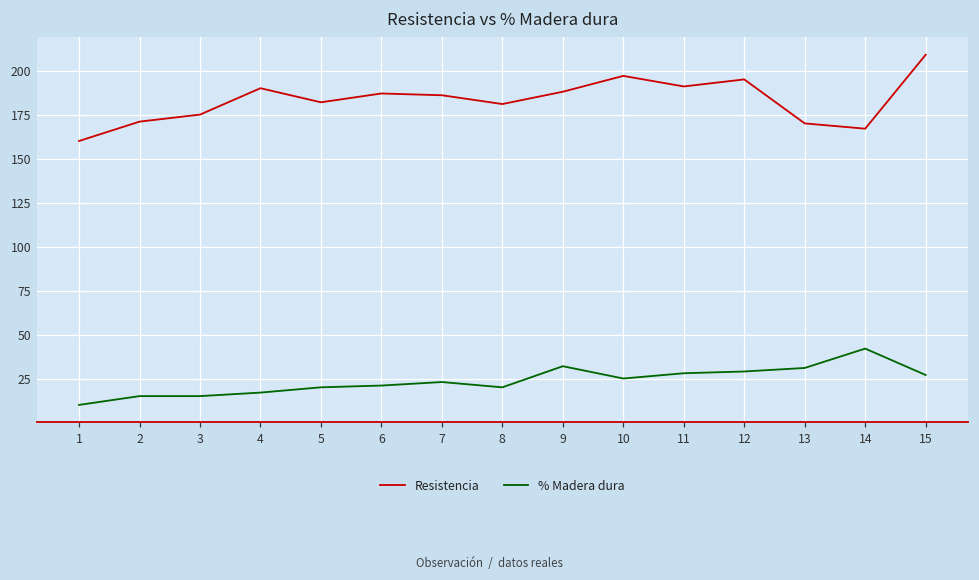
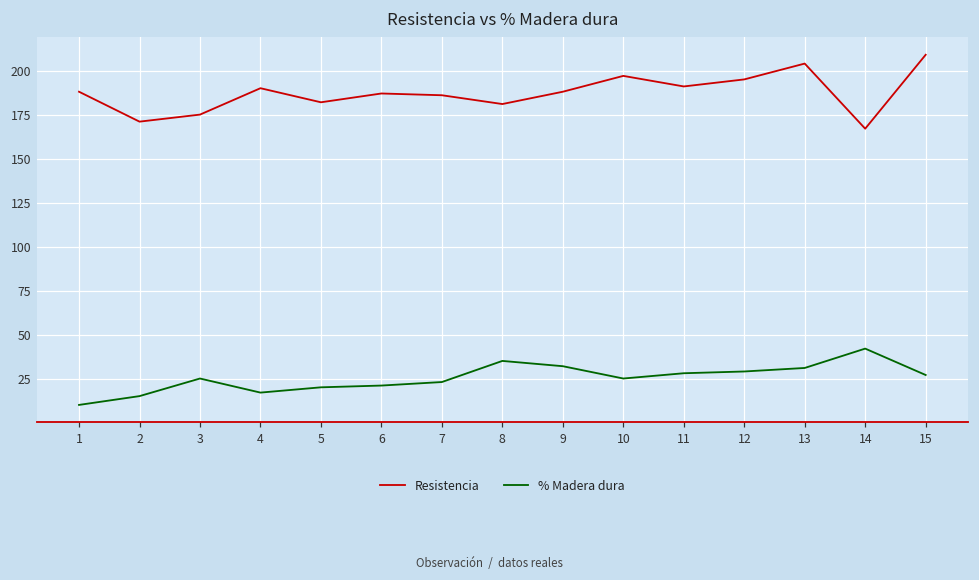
  {
    "Resistencia": {
-     "1": 160,
+     "1": 188,
      "2": 171,
      "3": 175,
      "4": 190,
      "5": 182,
      "6": 187,
      "7": 186,
      "8": 181,
      "9": 188,
      "10": 197,
      "11": 191,
      "12": 195,
-     "13": 170,
+     "13": 204,
      "14": 167,
      "15": 209
    },
    "% Madera dura": {
      "1": 10,
      "2": 15,
-     "3": 15,
+     "3": 25,
      "4": 17,
      "5": 20,
      "6": 21,
      "7": 23,
-     "8": 20,
+     "8": 35,
      "9": 32,
      "10": 25,
      "11": 28,
      "12": 29,
      "13": 31,
      "14": 42,
      "15": 27
    }
  }
